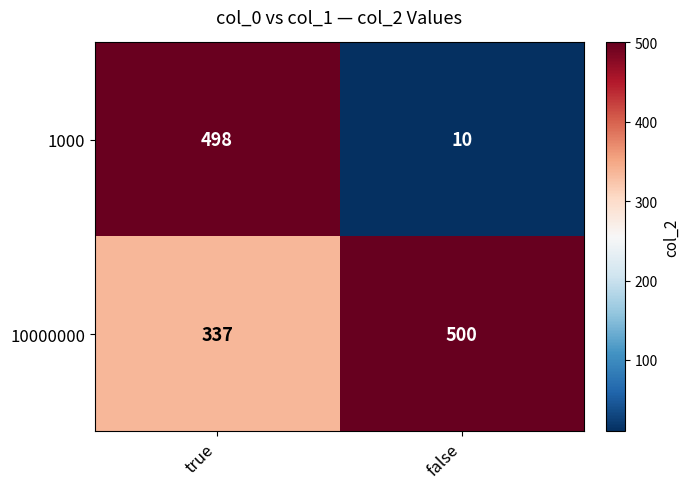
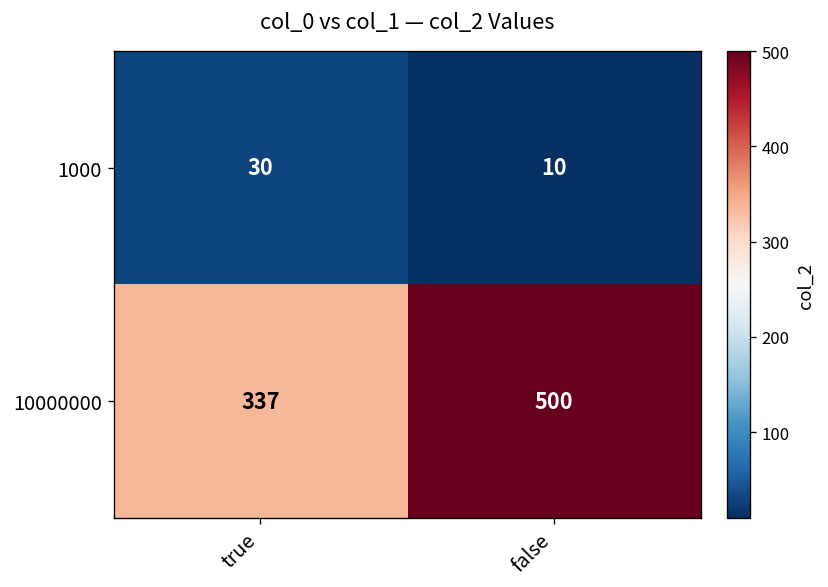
  {
    "1000": {
-     "true": 498,
+     "true": 30,
      "false": 10
    },
    "10000000": {
      "true": 337,
      "false": 500
    }
  }
